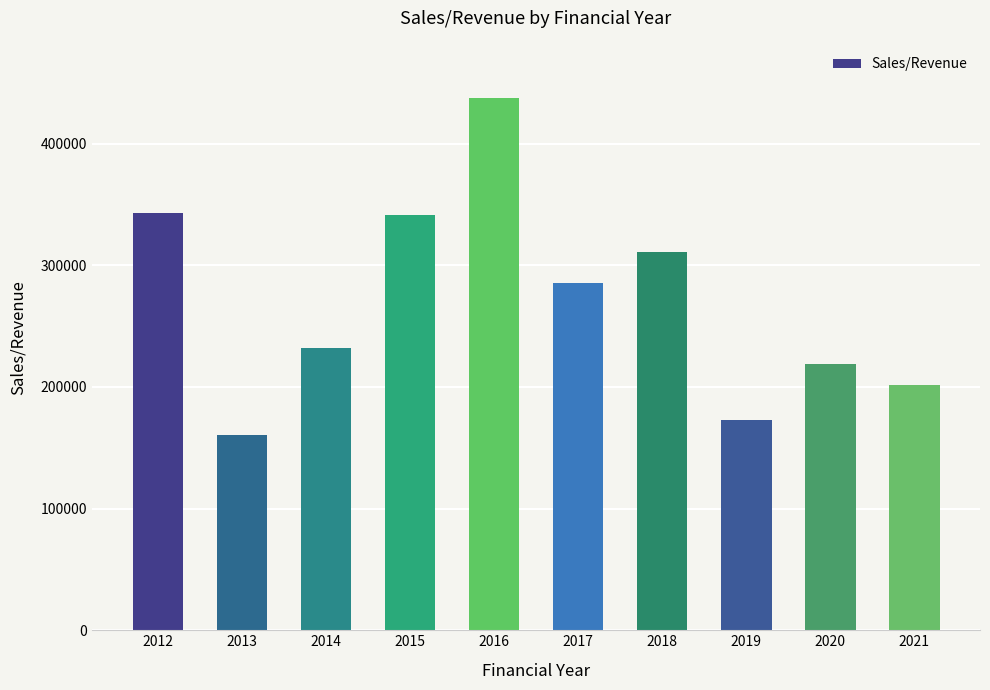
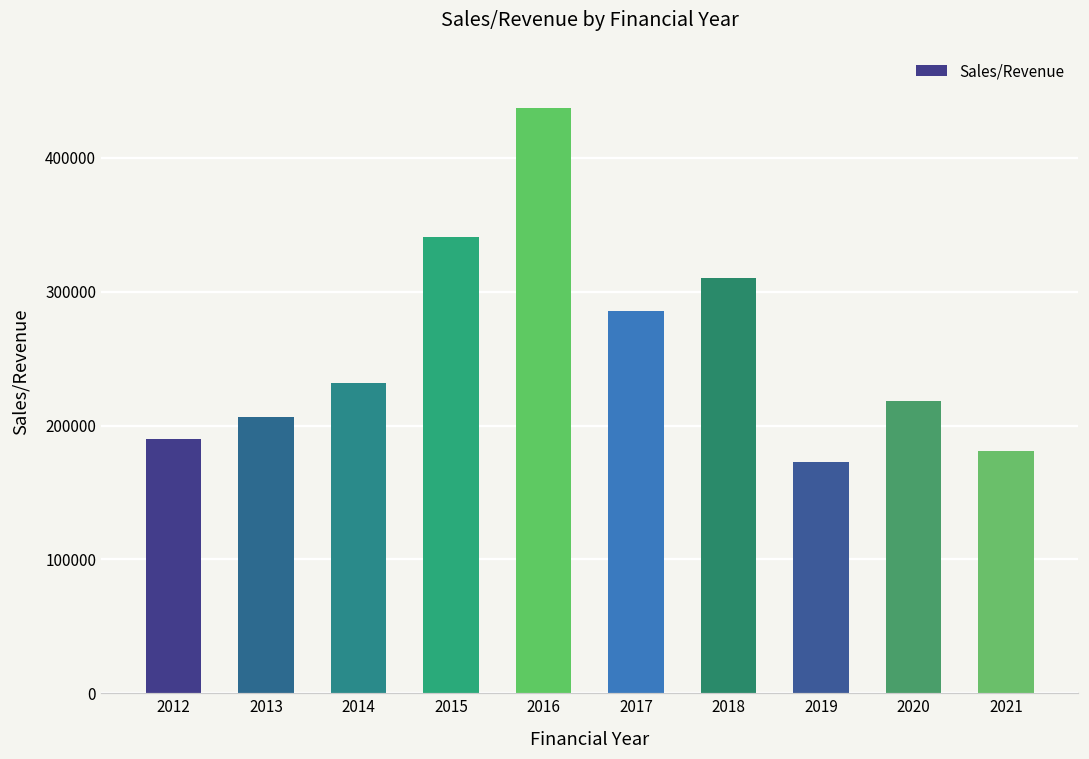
  {
-   "2012": 343000,
-   "2013": 160000,
+   "2012": 190000,
+   "2013": 206000,
    "2014": 232000,
    "2015": 341000,
    "2016": 437000,
    "2017": 286000,
    "2018": 311000,
    "2019": 173000,
    "2020": 219000,
-   "2021": 202000
+   "2021": 181000
  }
